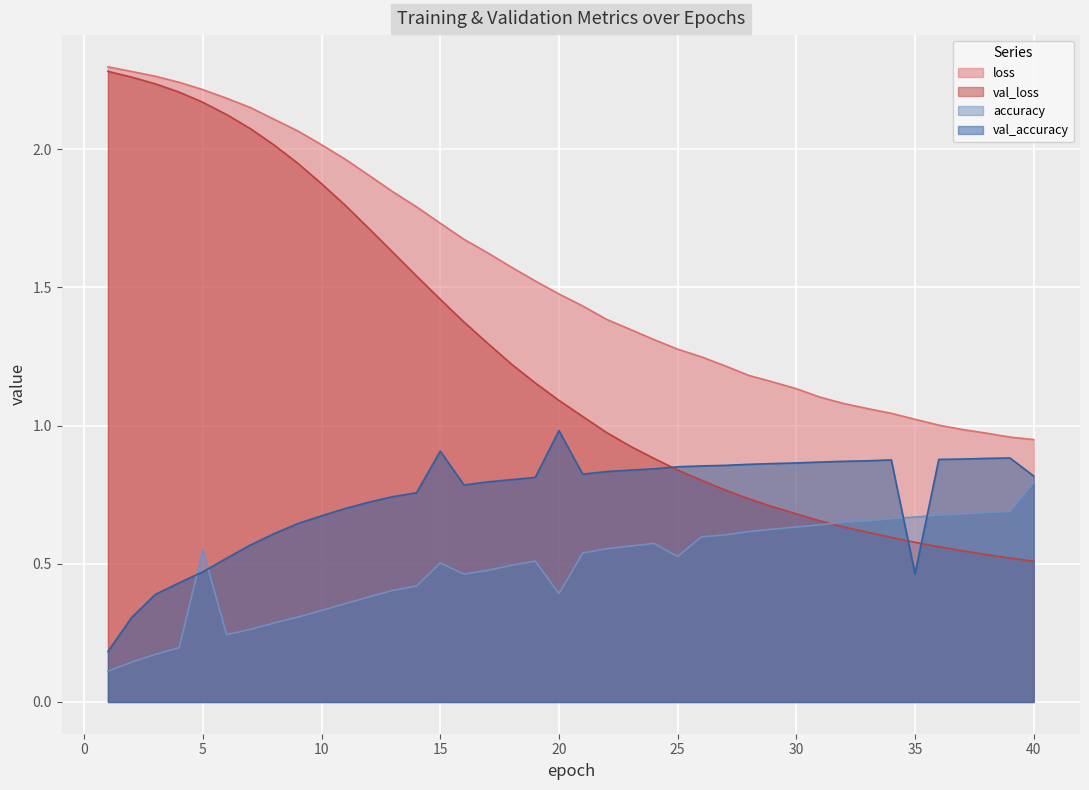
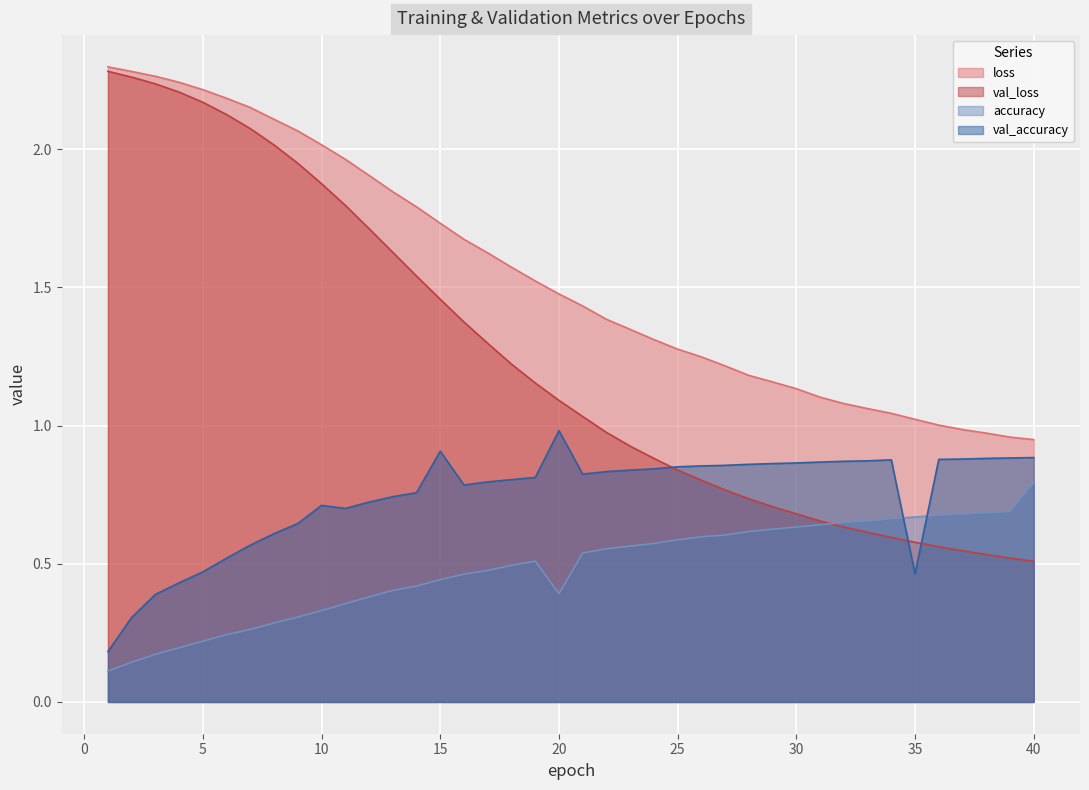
  {
    "accuracy": {
-     "5": 0.55,
+     "5": 0.22,
      "10": 0.33,
-     "15": 0.50,
+     "15": 0.44,
      "20": 0.39,
-     "25": 0.53,
+     "25": 0.59,
      "30": 0.63,
      "35": 0.67,
      "40": 0.79
    },
    "val_accuracy": {
      "5": 0.47,
-     "10": 0.67,
+     "10": 0.71,
      "15": 0.91,
      "20": 0.98,
      "25": 0.85,
      "30": 0.86,
      "35": 0.46,
-     "40": 0.82
+     "40": 0.88
    }
  }
